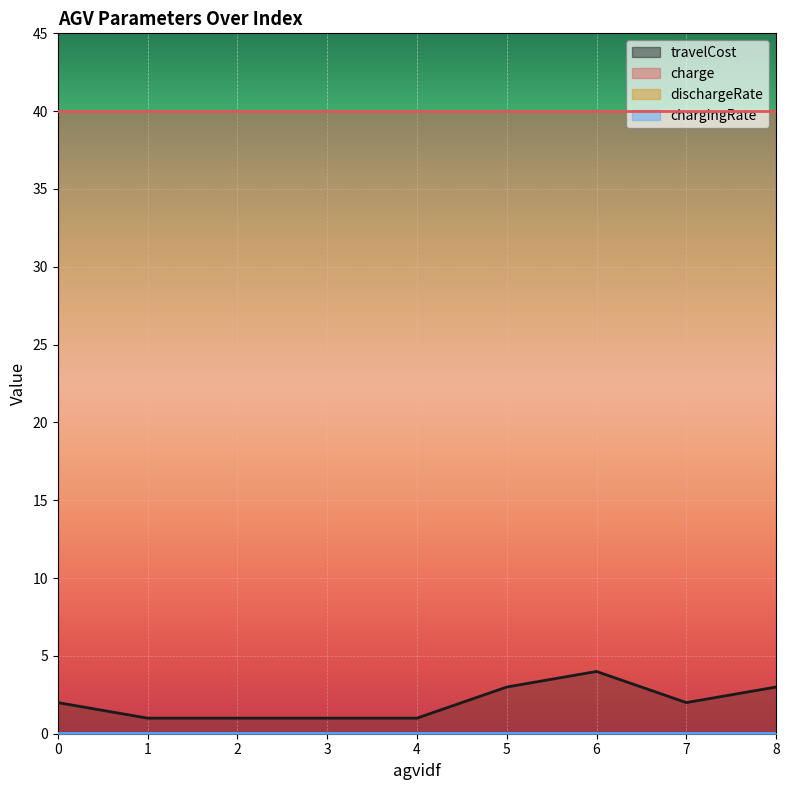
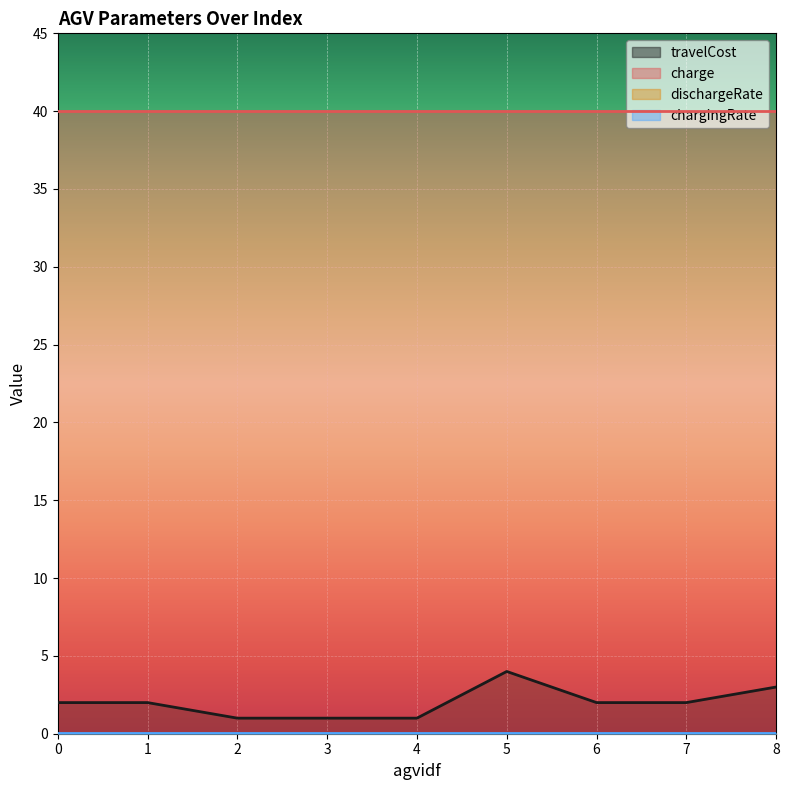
  {
    "travelCost": {
      "0": 2,
-     "1": 1,
+     "1": 2,
      "2": 1,
      "3": 1,
      "4": 1,
-     "5": 3,
-     "6": 4,
+     "5": 4,
+     "6": 2,
      "7": 2,
      "8": 3
    }
  }
